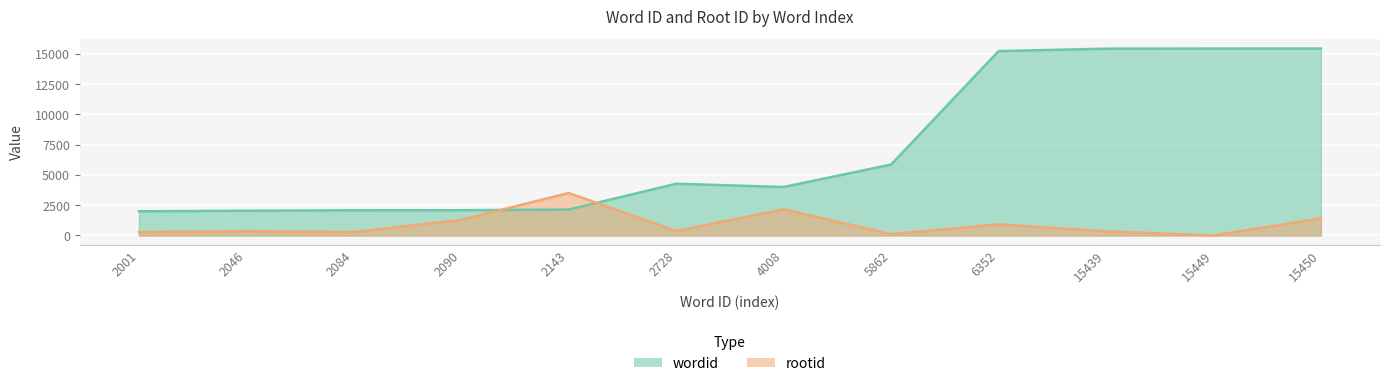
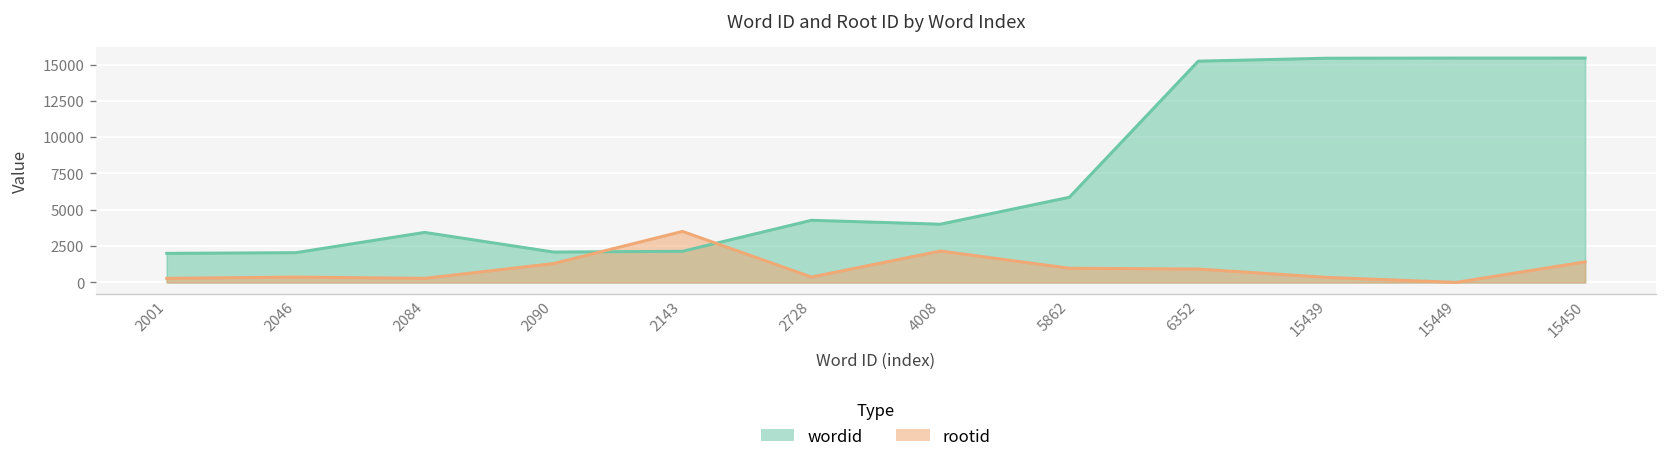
  {
    "wordid": {
      "2001": 2000,
      "2046": 2000,
-     "2084": 2100,
+     "2084": 3400,
      "2090": 2100,
      "2143": 2100,
      "2728": 4300,
      "4008": 4000,
      "5862": 5900,
      "6352": 15200,
      "15439": 15400,
      "15449": 15400,
      "15450": 15500
    },
    "rootid": {
      "2001": 300,
      "2046": 400,
      "2084": 300,
      "2090": 1300,
      "2143": 3500,
      "2728": 400,
      "4008": 2200,
-     "5862": 100,
+     "5862": 1000,
      "6352": 900,
      "15439": 300,
      "15449": 0,
      "15450": 1400
    }
  }
